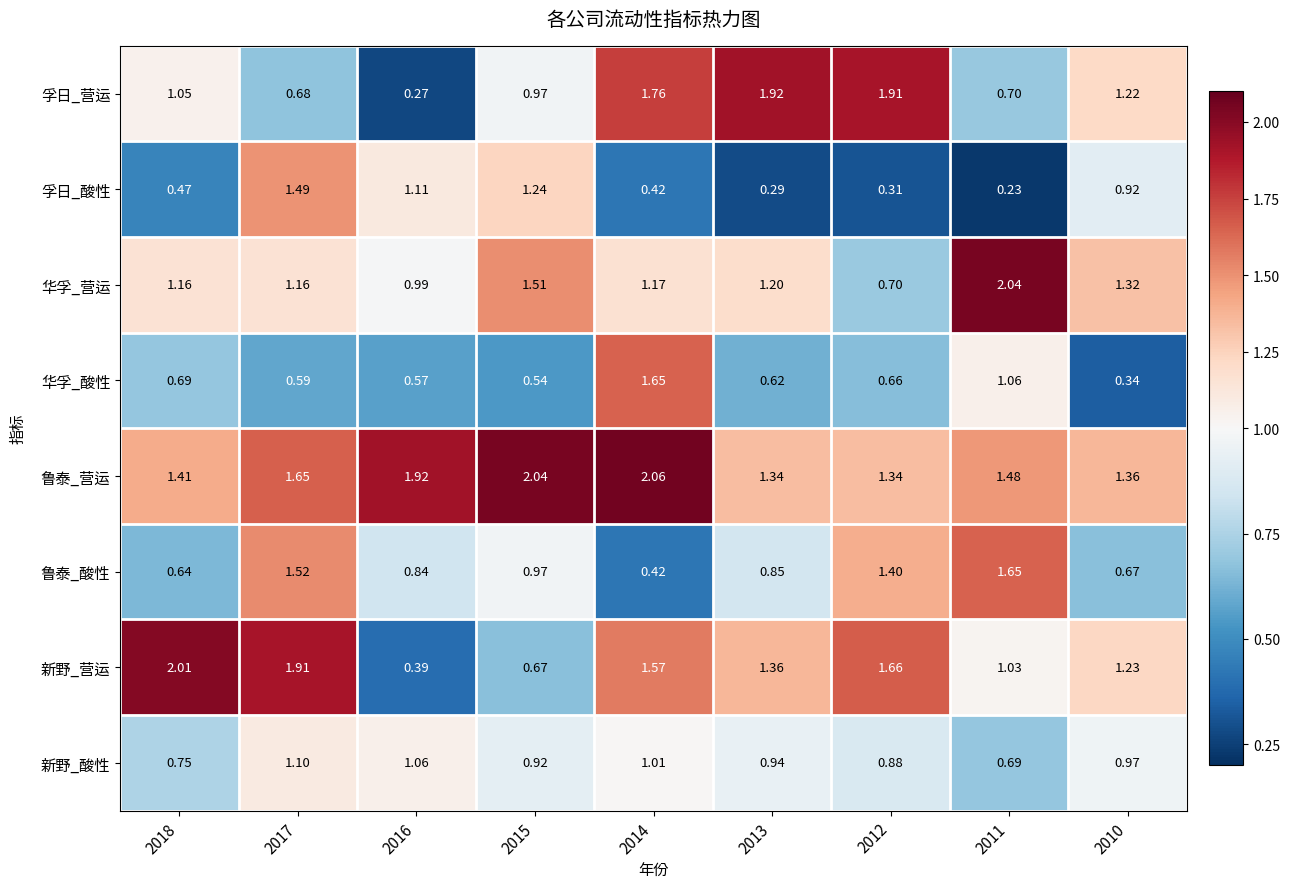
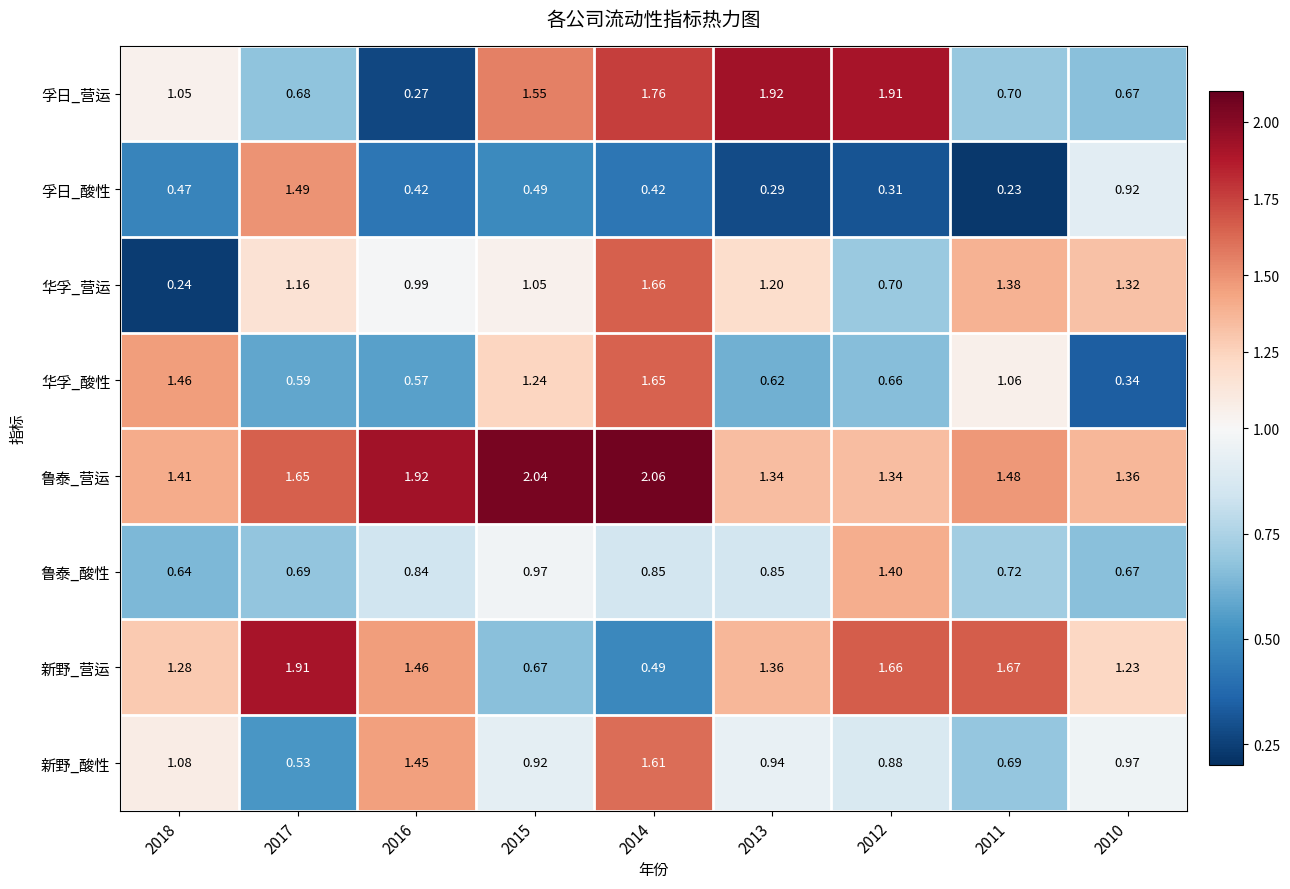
  {
    "孚日_营运": {
      "2018": 1.05,
      "2017": 0.68,
      "2016": 0.27,
-     "2015": 0.97,
+     "2015": 1.55,
      "2014": 1.76,
      "2013": 1.92,
      "2012": 1.91,
      "2011": 0.70,
-     "2010": 1.22
+     "2010": 0.67
    },
    "孚日_酸性": {
      "2018": 0.47,
      "2017": 1.49,
-     "2016": 1.11,
-     "2015": 1.24,
+     "2016": 0.42,
+     "2015": 0.49,
      "2014": 0.42,
      "2013": 0.29,
      "2012": 0.31,
      "2011": 0.23,
      "2010": 0.92
    },
    "华孚_营运": {
-     "2018": 1.16,
+     "2018": 0.24,
      "2017": 1.16,
      "2016": 0.99,
-     "2015": 1.51,
-     "2014": 1.17,
+     "2015": 1.05,
+     "2014": 1.66,
      "2013": 1.20,
      "2012": 0.70,
-     "2011": 2.04,
+     "2011": 1.38,
      "2010": 1.32
    },
    "华孚_酸性": {
-     "2018": 0.69,
+     "2018": 1.46,
      "2017": 0.59,
      "2016": 0.57,
-     "2015": 0.54,
+     "2015": 1.24,
      "2014": 1.65,
      "2013": 0.62,
      "2012": 0.66,
      "2011": 1.06,
      "2010": 0.34
    },
    "鲁泰_营运": {
      "2018": 1.41,
      "2017": 1.65,
      "2016": 1.92,
      "2015": 2.04,
      "2014": 2.06,
      "2013": 1.34,
      "2012": 1.34,
      "2011": 1.48,
      "2010": 1.36
    },
    "鲁泰_酸性": {
      "2018": 0.64,
-     "2017": 1.52,
+     "2017": 0.69,
      "2016": 0.84,
      "2015": 0.97,
-     "2014": 0.42,
+     "2014": 0.85,
      "2013": 0.85,
      "2012": 1.40,
-     "2011": 1.65,
+     "2011": 0.72,
      "2010": 0.67
    },
    "新野_营运": {
-     "2018": 2.01,
+     "2018": 1.28,
      "2017": 1.91,
-     "2016": 0.39,
+     "2016": 1.46,
      "2015": 0.67,
-     "2014": 1.57,
+     "2014": 0.49,
      "2013": 1.36,
      "2012": 1.66,
-     "2011": 1.03,
+     "2011": 1.67,
      "2010": 1.23
    },
    "新野_酸性": {
-     "2018": 0.75,
-     "2017": 1.10,
-     "2016": 1.06,
+     "2018": 1.08,
+     "2017": 0.53,
+     "2016": 1.45,
      "2015": 0.92,
-     "2014": 1.01,
+     "2014": 1.61,
      "2013": 0.94,
      "2012": 0.88,
      "2011": 0.69,
      "2010": 0.97
    }
  }
